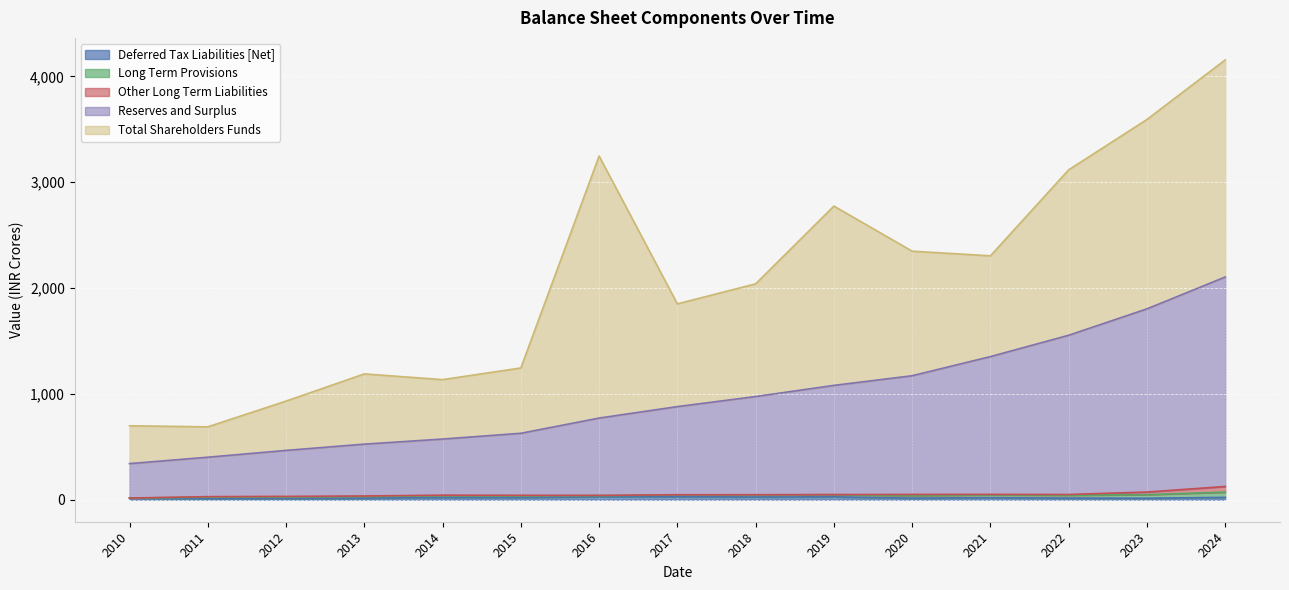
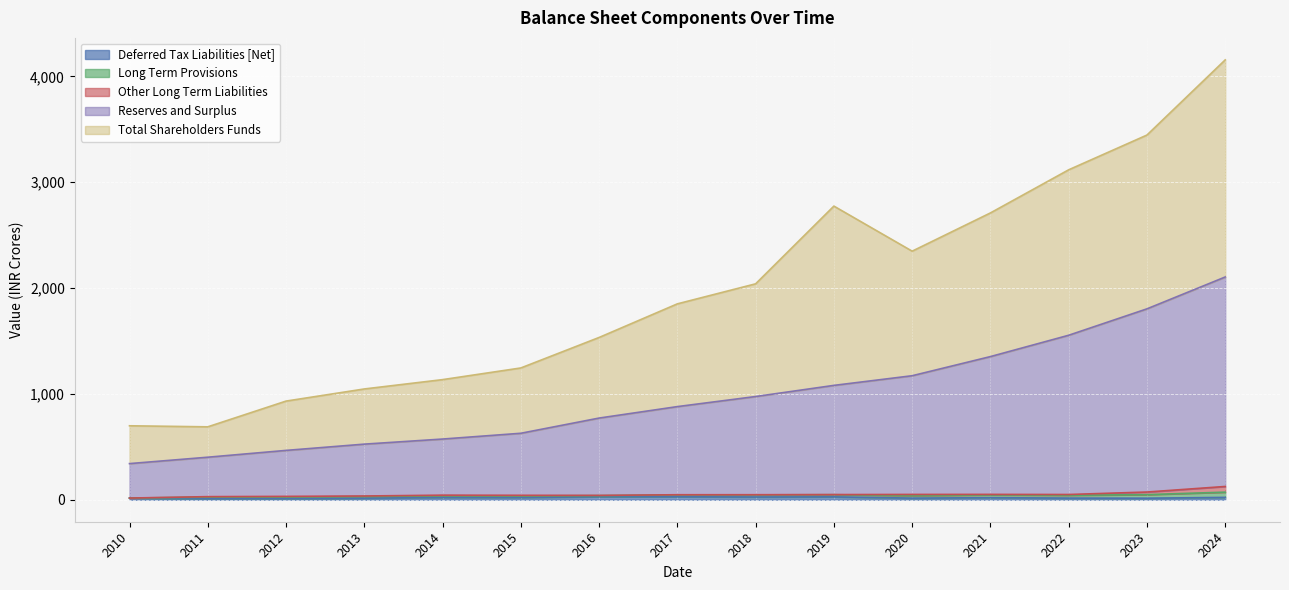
  {
    "Long Term Provisions": {
      "2023": "30",
      "2024": "50"
    },
    "Other Long Term Liabilities": {
      "2023": "20",
      "2024": "50"
    },
    "Total Shareholders Funds": {
      "2010": "360",
      "2011": "290",
      "2012": "470",
-     "2013": "660",
+     "2013": "520",
      "2014": "560",
      "2015": "620",
-     "2016": "2,480",
+     "2016": "760",
      "2017": "970",
      "2018": "1,060",
      "2019": "1,690",
      "2020": "1,180",
-     "2021": "950",
+     "2021": "1,360",
      "2022": "1,560",
-     "2023": "1,790",
+     "2023": "1,640",
      "2024": "2,050"
    }
  }
